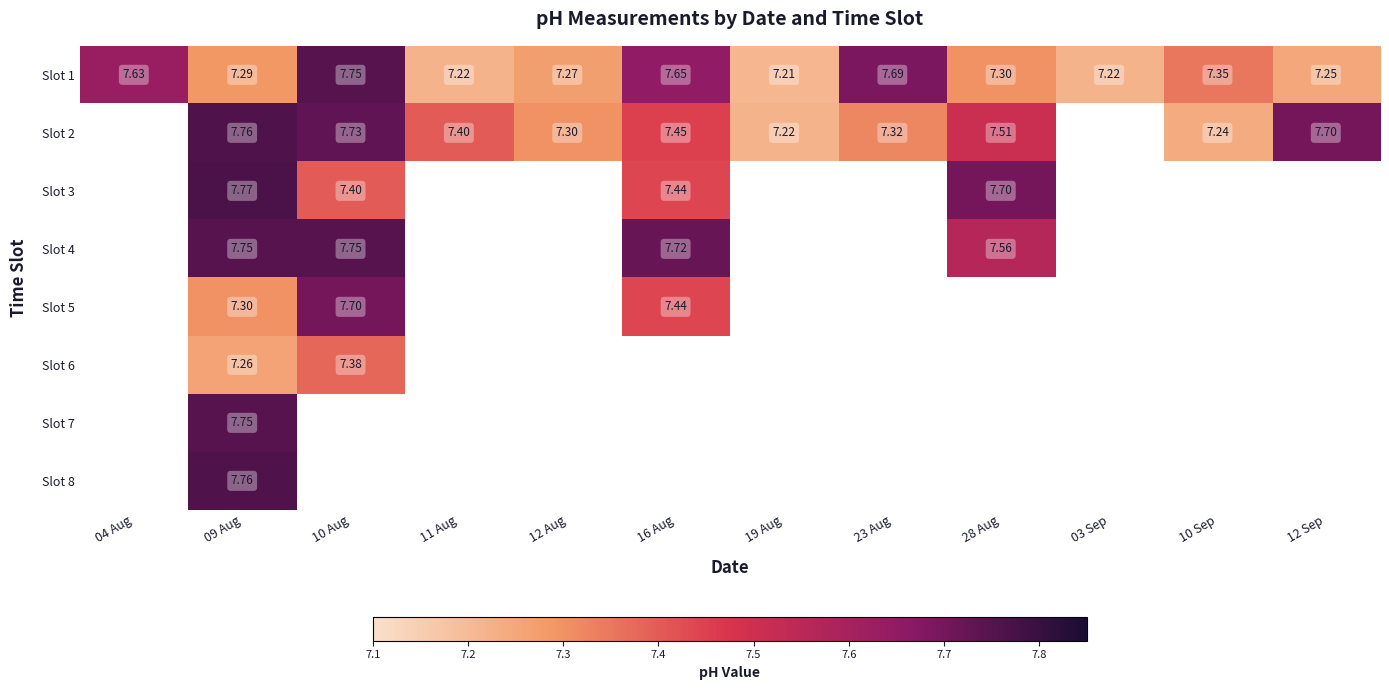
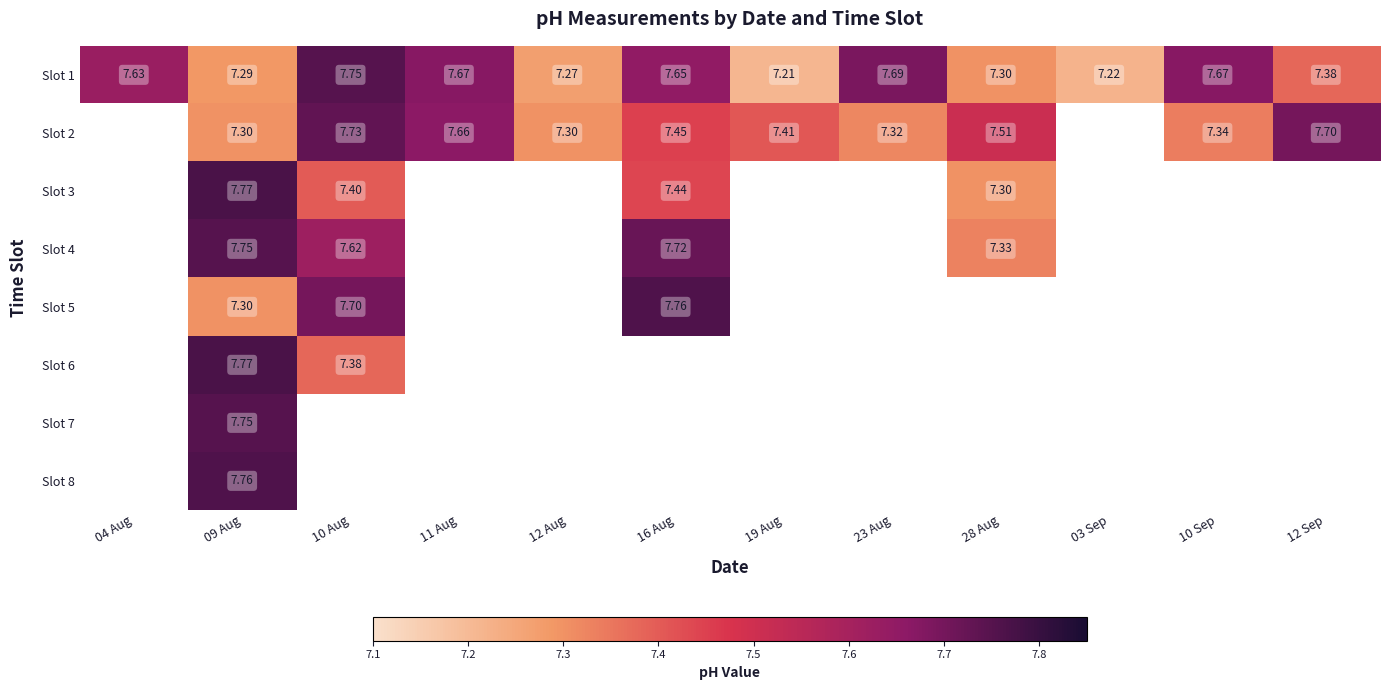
  {
    "Slot 1": {
-     "11 Aug": 7.22,
-     "10 Sep": 7.35,
-     "12 Sep": 7.25
+     "11 Aug": 7.67,
+     "10 Sep": 7.67,
+     "12 Sep": 7.38
    },
    "Slot 2": {
-     "09 Aug": 7.76,
-     "11 Aug": 7.40,
-     "19 Aug": 7.22,
-     "10 Sep": 7.24
+     "09 Aug": 7.30,
+     "11 Aug": 7.66,
+     "19 Aug": 7.41,
+     "10 Sep": 7.34
    },
    "Slot 3": {
-     "28 Aug": 7.70
+     "28 Aug": 7.30
    },
    "Slot 4": {
-     "10 Aug": 7.75,
-     "28 Aug": 7.56
+     "10 Aug": 7.62,
+     "28 Aug": 7.33
    },
    "Slot 5": {
-     "16 Aug": 7.44
+     "16 Aug": 7.76
    },
    "Slot 6": {
-     "09 Aug": 7.26
+     "09 Aug": 7.77
    }
  }
